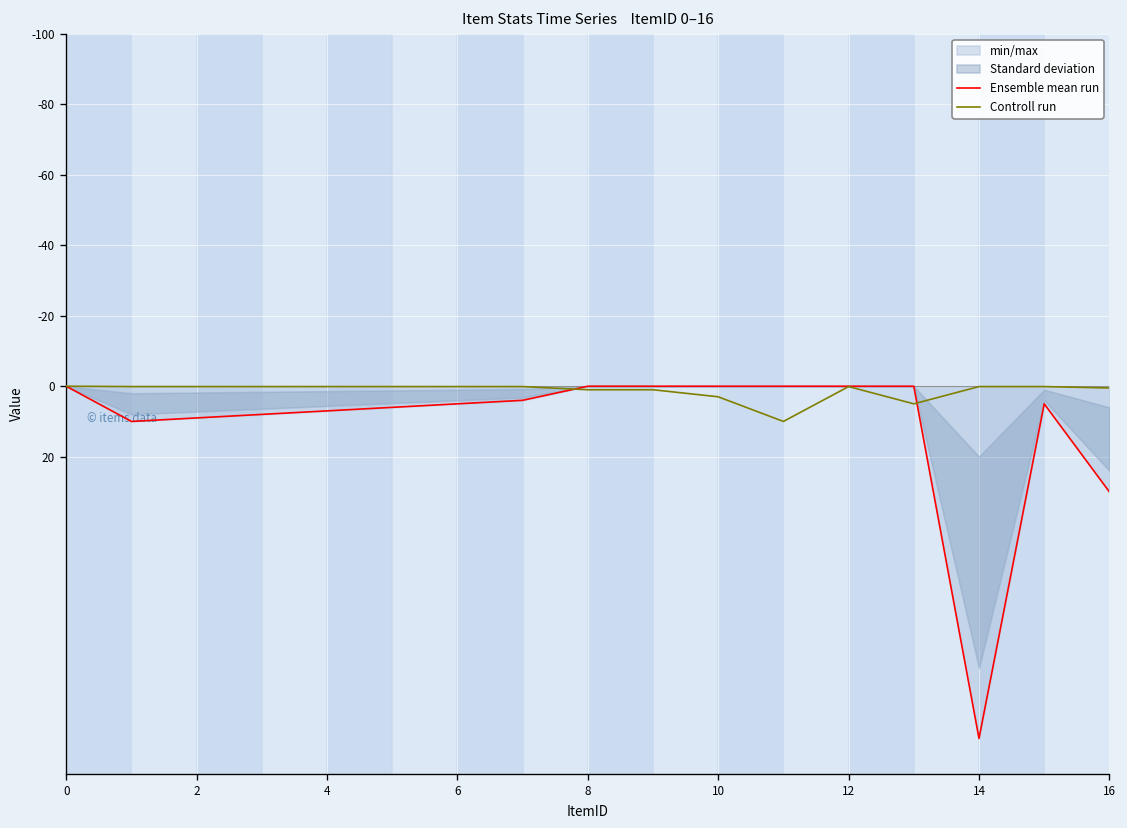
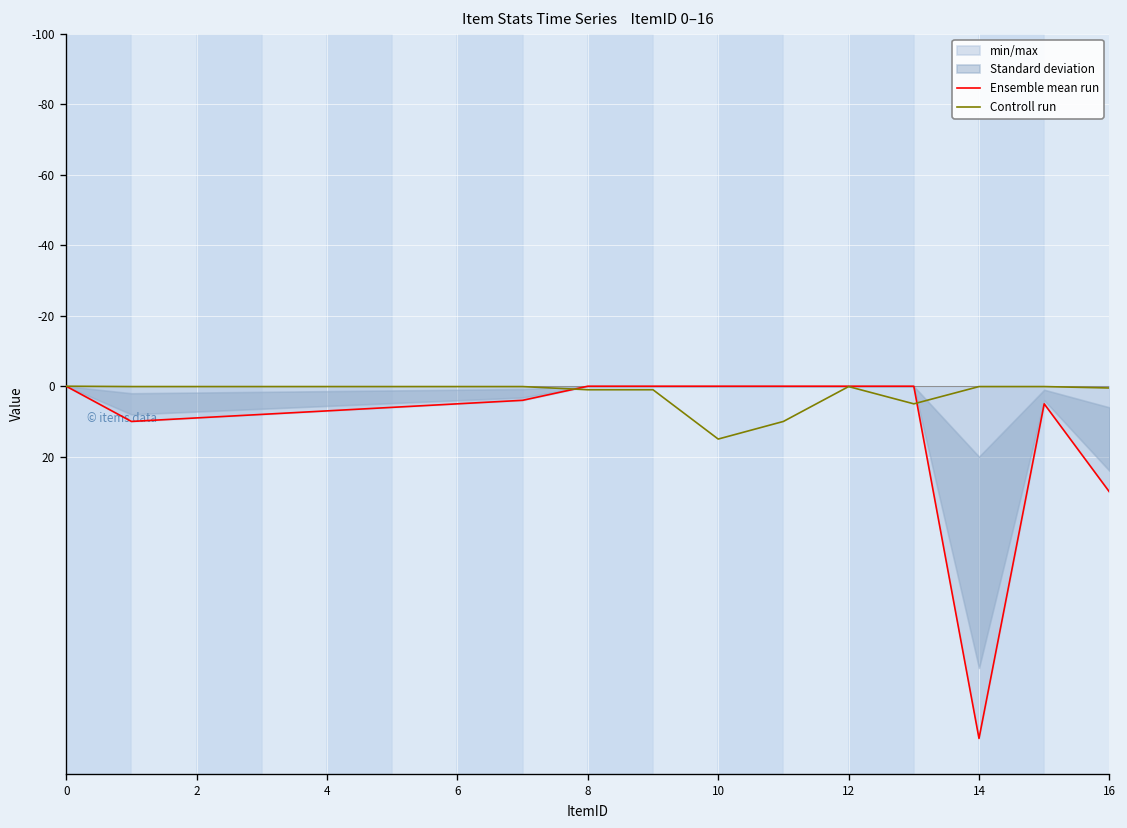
  {
    "Controll run": {
      "8": 1,
-     "10": 3
+     "10": 15
    }
  }
